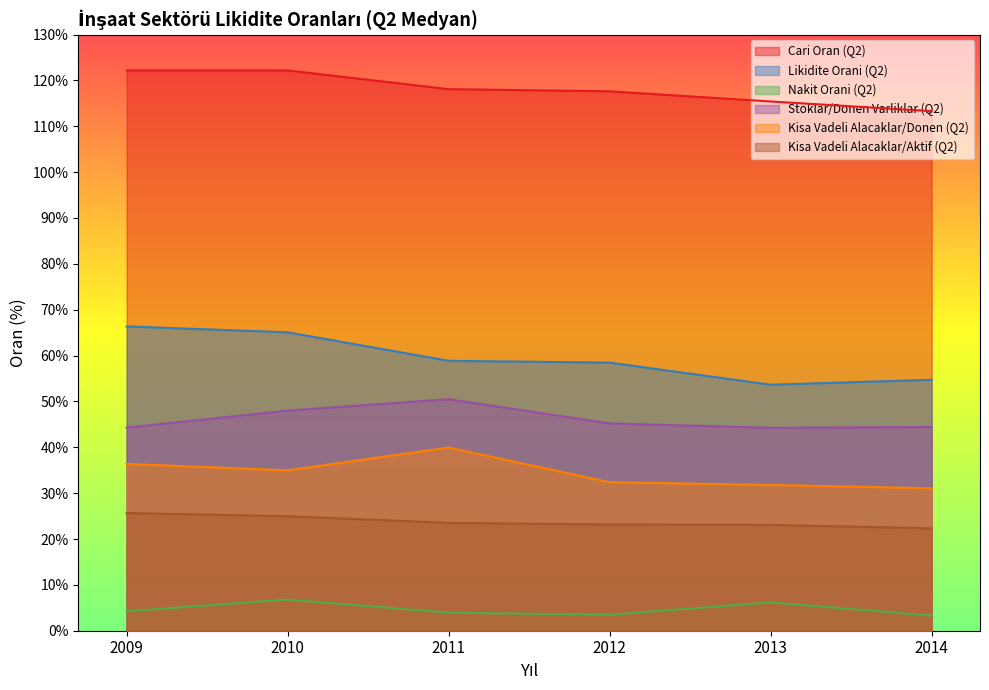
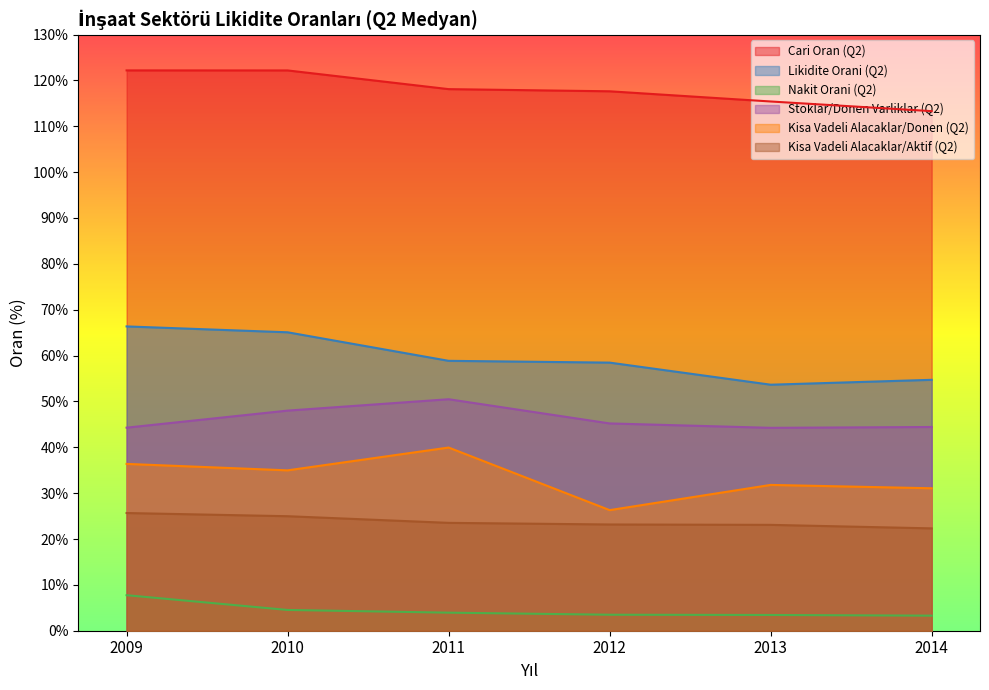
  {
    "Likidite Orani (Q2)": {
      "2009": "66%",
      "2010": "65%",
      "2011": "59%",
      "2012": "58%",
      "2013": "54%",
      "2014": "55%"
    },
    "Nakit Orani (Q2)": {
-     "2009": "4%",
-     "2010": "7%",
+     "2009": "8%",
+     "2010": "5%",
      "2011": "4%",
      "2012": "3%",
-     "2013": "6%",
+     "2013": "3%",
      "2014": "3%"
    },
    "Stoklar/Donen Varliklar (Q2)": {
      "2009": "44%",
      "2010": "48%",
      "2011": "50%",
      "2012": "45%",
      "2013": "44%",
      "2014": "44%"
    },
    "Kisa Vadeli Alacaklar/Donen (Q2)": {
      "2009": "36%",
      "2010": "35%",
      "2011": "40%",
-     "2012": "32%",
+     "2012": "26%",
      "2013": "32%",
      "2014": "31%"
    }
  }
